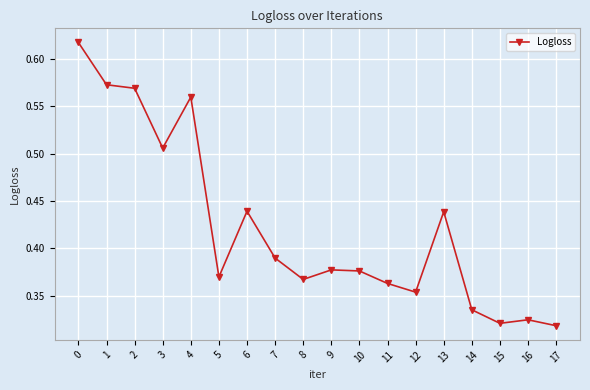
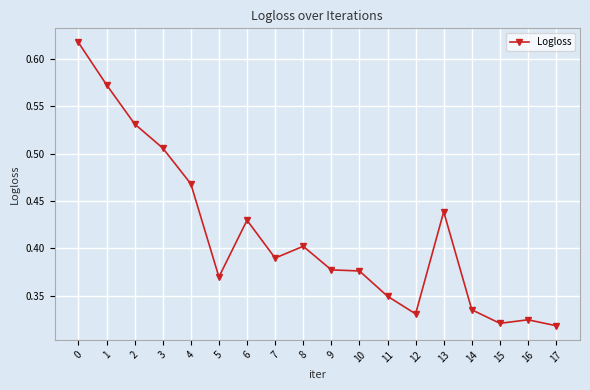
  {
    "0": 0.62,
    "1": 0.57,
-   "2": 0.57,
+   "2": 0.53,
    "3": 0.51,
-   "4": 0.56,
+   "4": 0.47,
    "5": 0.37,
-   "6": 0.44,
+   "6": 0.43,
    "7": 0.39,
-   "8": 0.37,
+   "8": 0.40,
    "9": 0.38,
    "10": 0.38,
-   "11": 0.36,
-   "12": 0.35,
+   "11": 0.35,
+   "12": 0.33,
    "13": 0.44,
    "14": 0.33,
    "15": 0.32,
    "16": 0.32,
    "17": 0.32
  }
